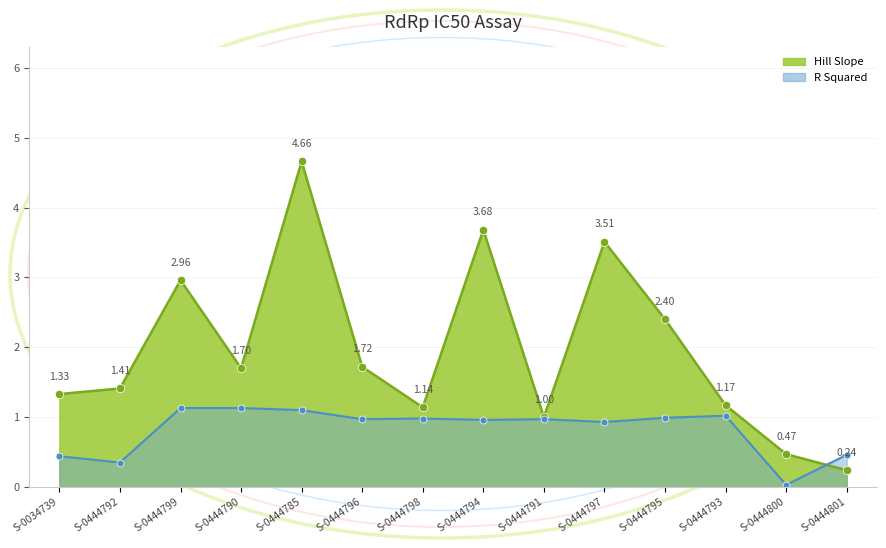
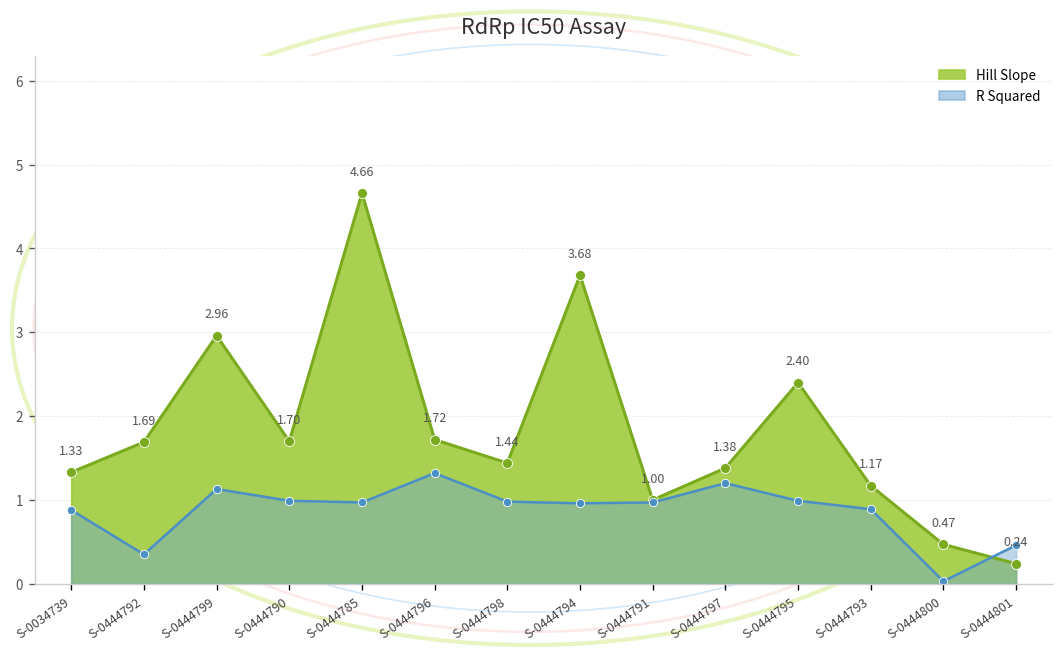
  {
    "Hill Slope": {
      "S-0034739": 1.33,
-     "S-0444792": 1.41,
+     "S-0444792": 1.69,
      "S-0444799": 2.96,
      "S-0444790": 1.70,
      "S-0444785": 4.66,
      "S-0444796": 1.72,
-     "S-0444798": 1.14,
+     "S-0444798": 1.44,
      "S-0444794": 3.68,
-     "S-0444797": 3.51,
+     "S-0444797": 1.38,
      "S-0444795": 2.40,
      "S-0444793": 1.17,
      "S-0444800": 0.47
    },
    "R Squared": {
-     "S-0034739": 0.4,
+     "S-0034739": 0.9,
      "S-0444792": 0.4,
      "S-0444799": 1.1,
-     "S-0444790": 1.1,
-     "S-0444785": 1.1,
-     "S-0444796": 1.0,
+     "S-0444790": 1.0,
+     "S-0444785": 1.0,
+     "S-0444796": 1.3,
      "S-0444798": 1.0,
      "S-0444794": 1.0,
-     "S-0444797": 0.9,
+     "S-0444797": 1.2,
      "S-0444795": 1.0,
-     "S-0444793": 1.0,
+     "S-0444793": 0.9,
      "S-0444800": 0.0
    }
  }
